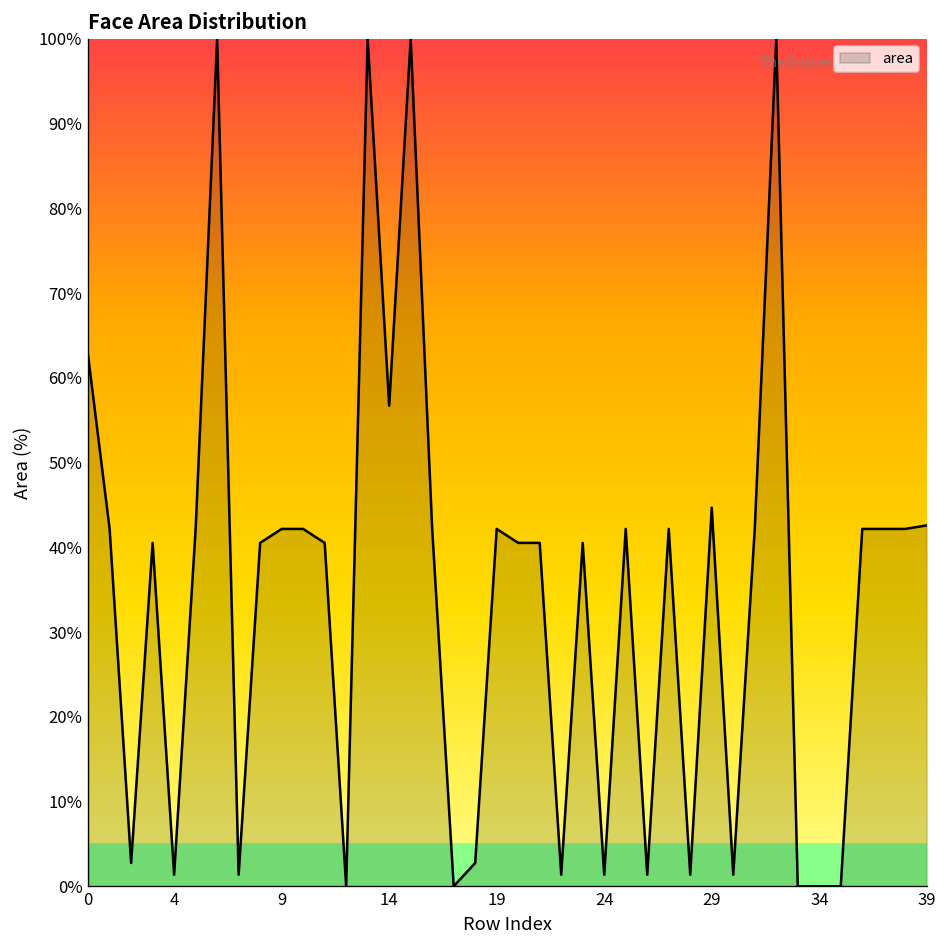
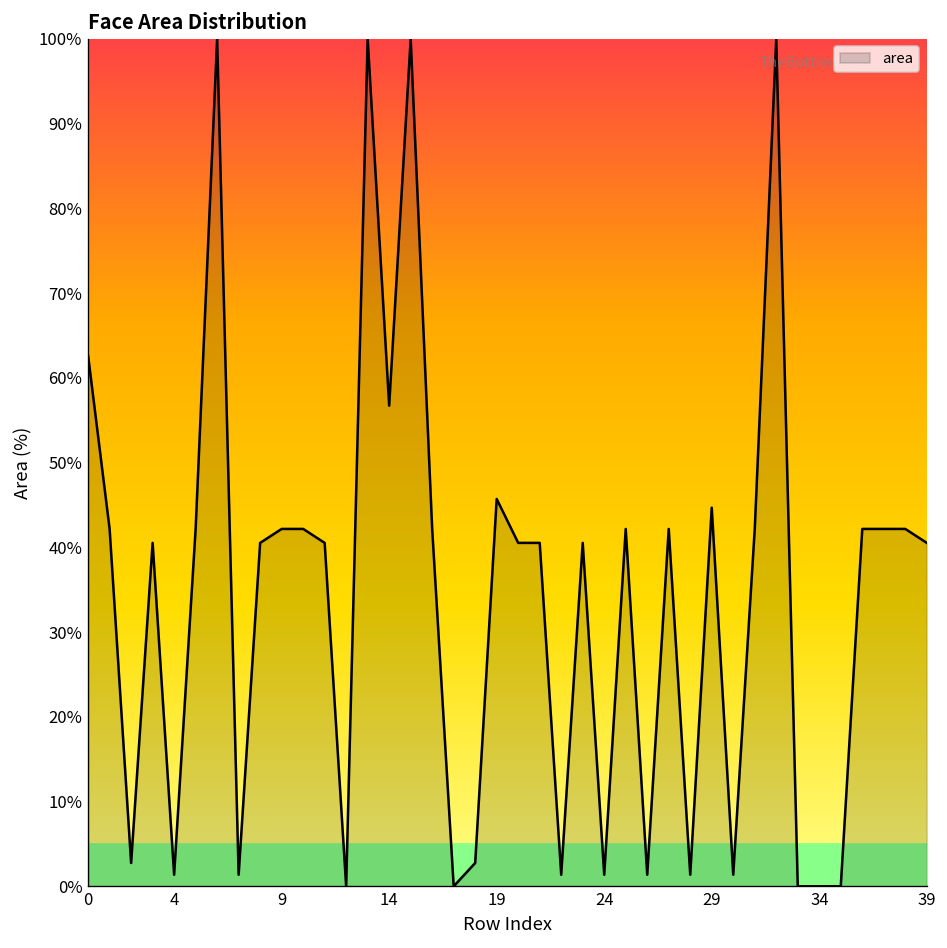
  {
    "0": "63%",
    "9": "42%",
    "14": "57%",
-   "19": "42%",
+   "19": "46%",
    "29": "45%",
-   "39": "43%"
+   "39": "41%"
  }
